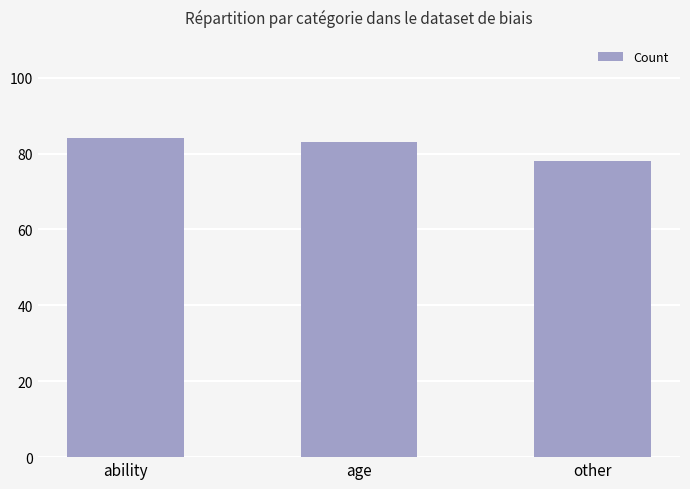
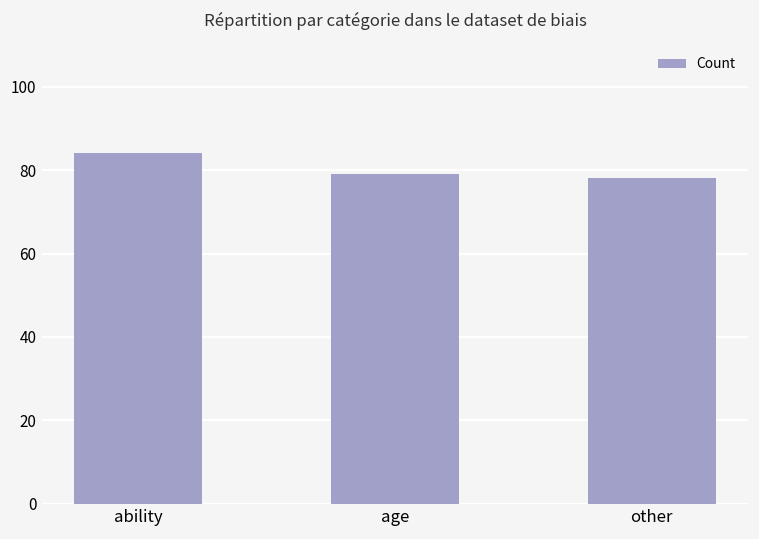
  {
    "ability": 84,
-   "age": 83,
+   "age": 79,
    "other": 78
  }
